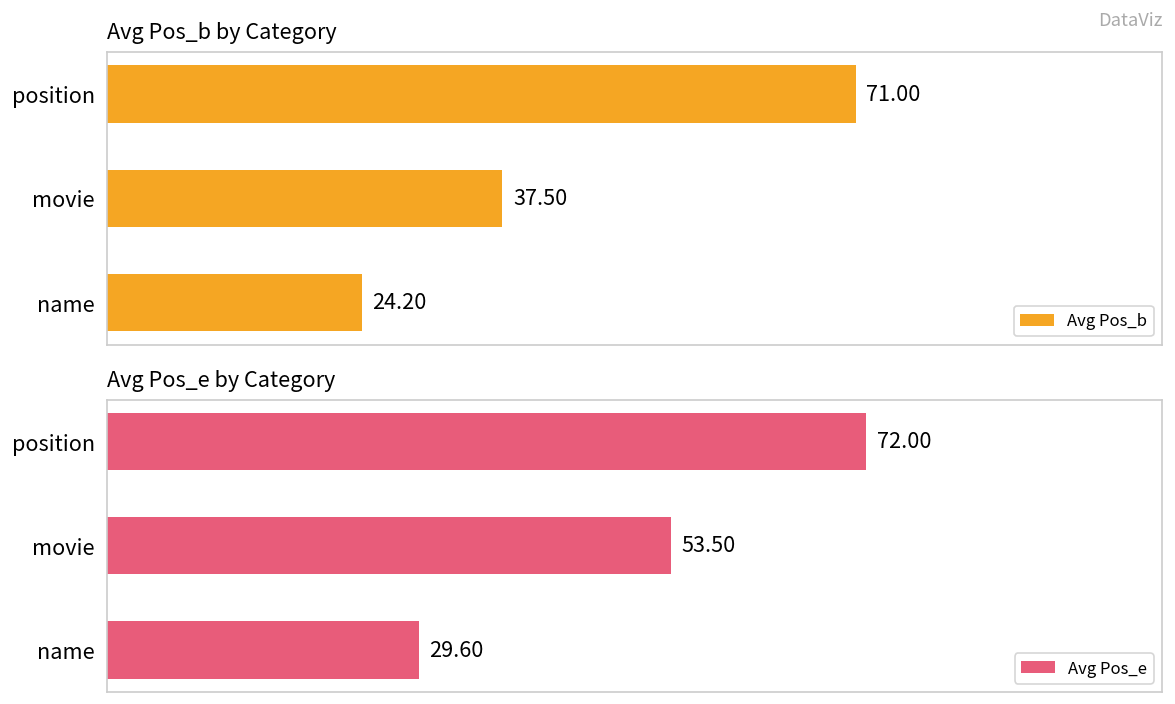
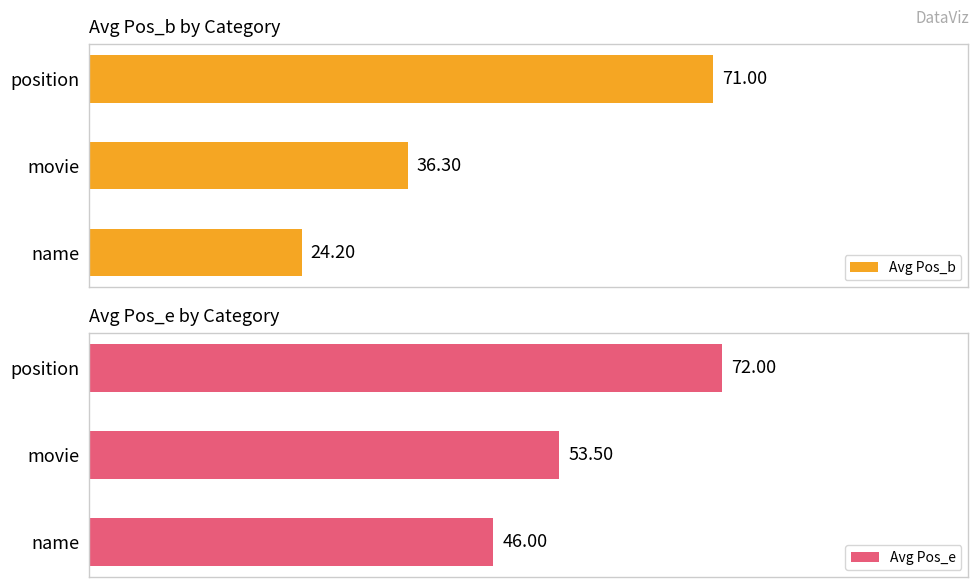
  {
    "Avg Pos_b by Category": {
      "position": 71.00,
-     "movie": 37.50,
+     "movie": 36.30,
      "name": 24.20
    },
    "Avg Pos_e by Category": {
      "position": 72.00,
      "movie": 53.50,
-     "name": 29.60
+     "name": 46.00
    }
  }
